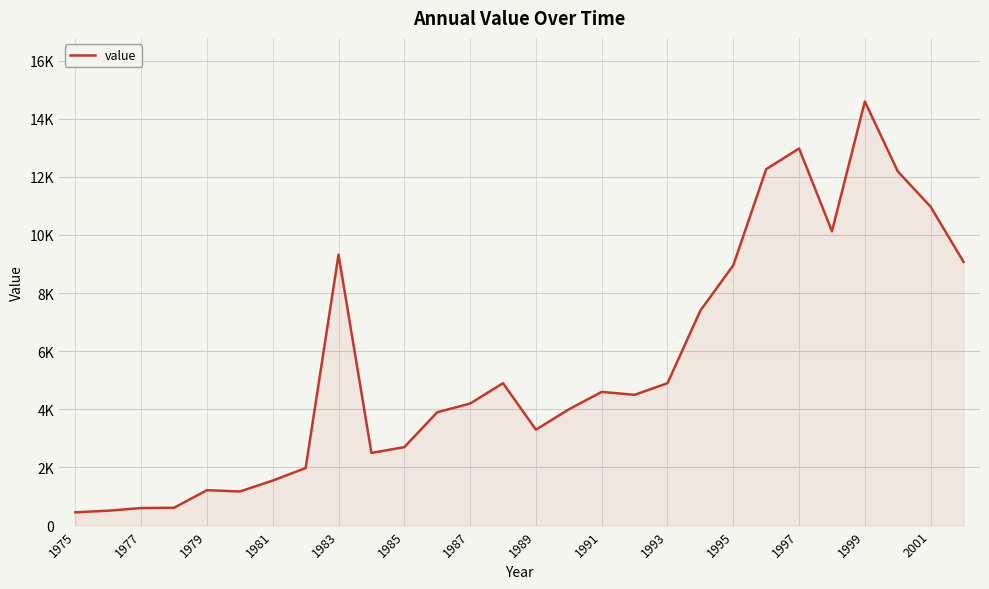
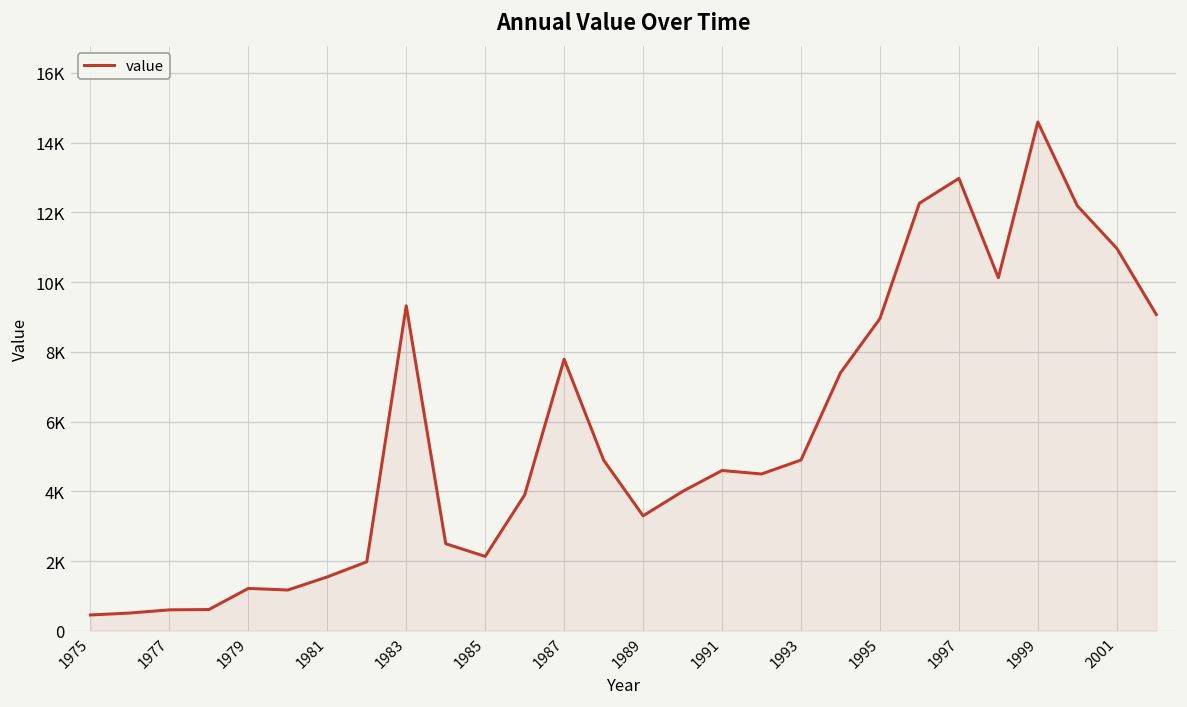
  {
    "1975": 500,
    "1977": 600,
    "1979": 1200,
    "1981": 1500,
    "1983": 9300,
-   "1985": 2700,
-   "1987": 4200,
+   "1985": 2100,
+   "1987": 7800,
    "1989": 3300,
    "1991": 4600,
    "1993": 4900,
    "1995": 9000,
    "1997": 13000,
    "1999": 14600,
    "2001": 11000
  }
